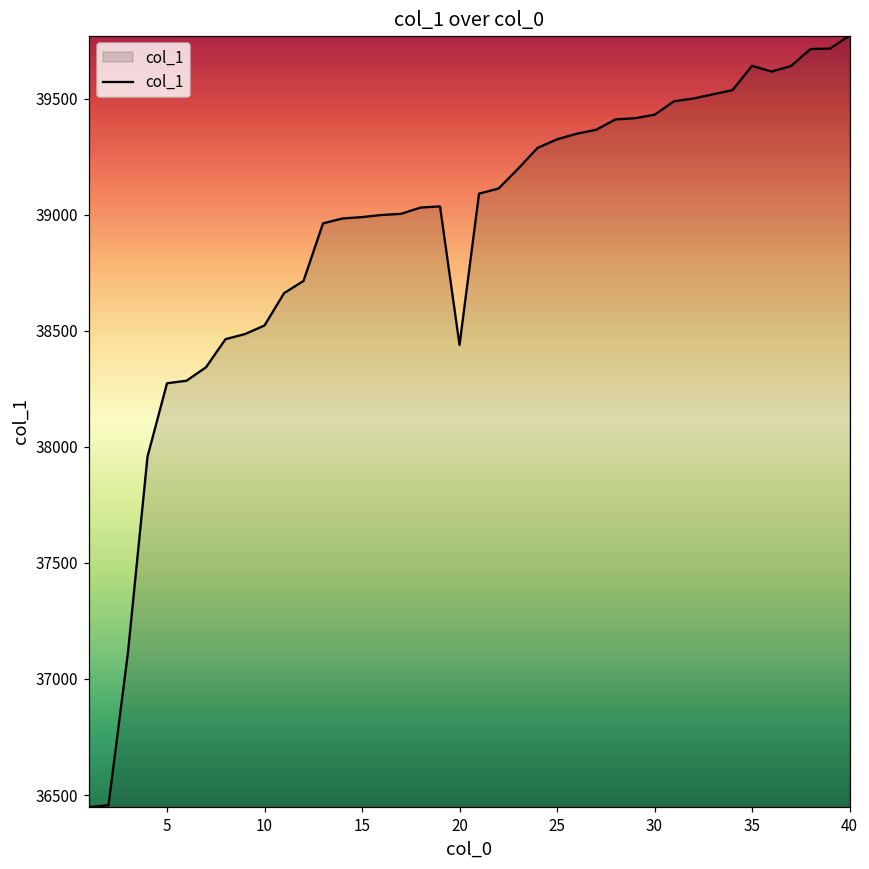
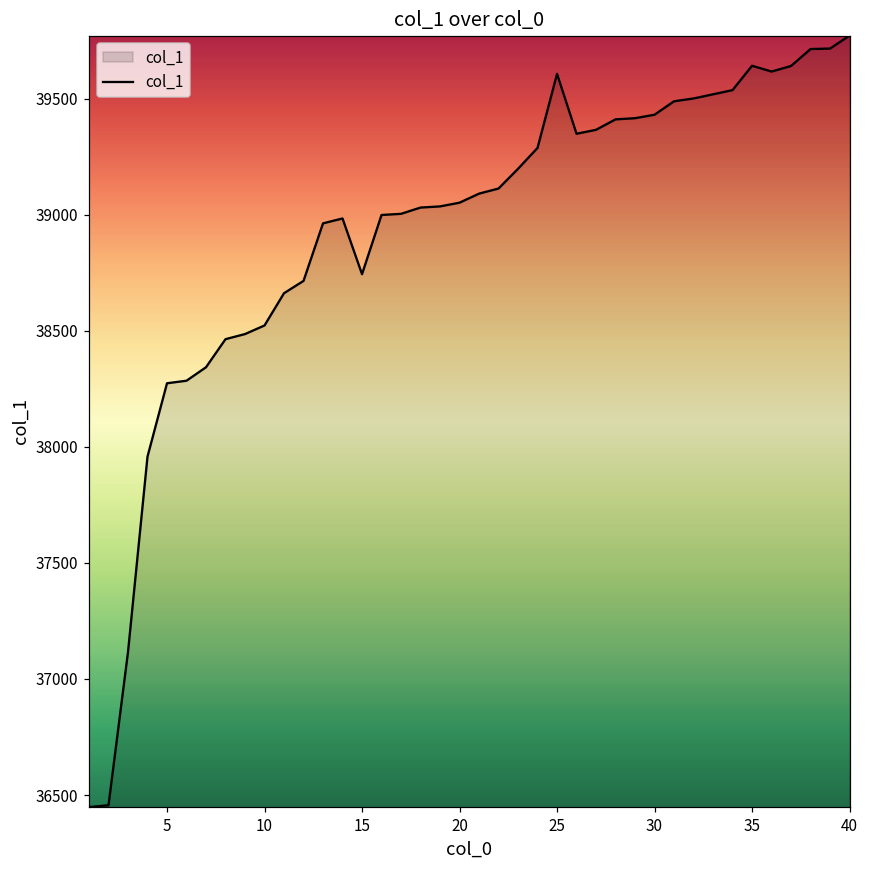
  {
    "5": 38270,
    "10": 38520,
-   "15": 38990,
-   "20": 38440,
-   "25": 39330,
+   "15": 38740,
+   "20": 39050,
+   "25": 39610,
    "30": 39430,
    "35": 39640,
    "40": 39770
  }
